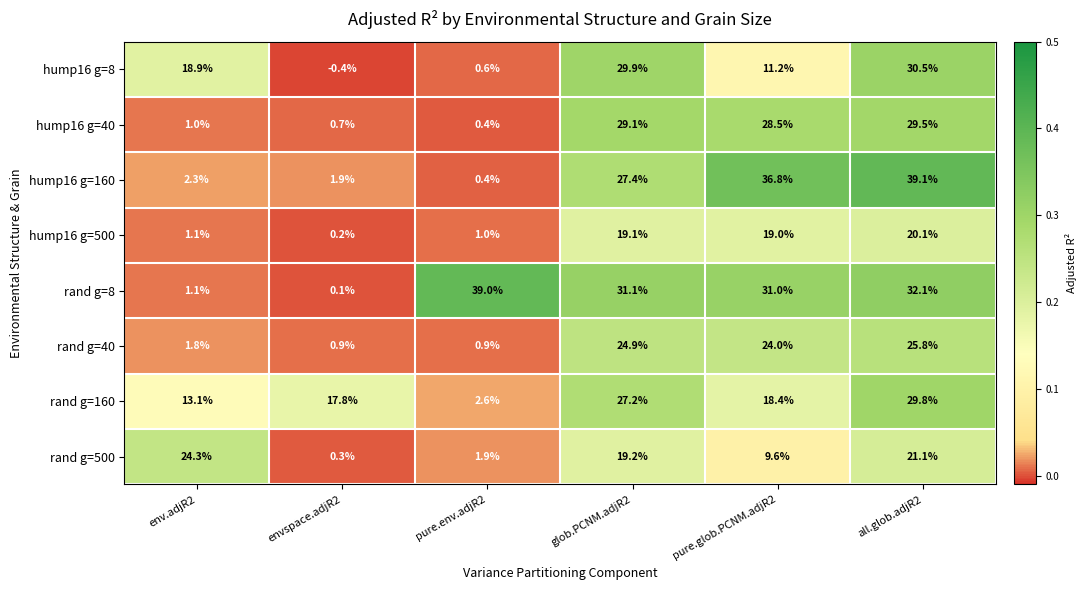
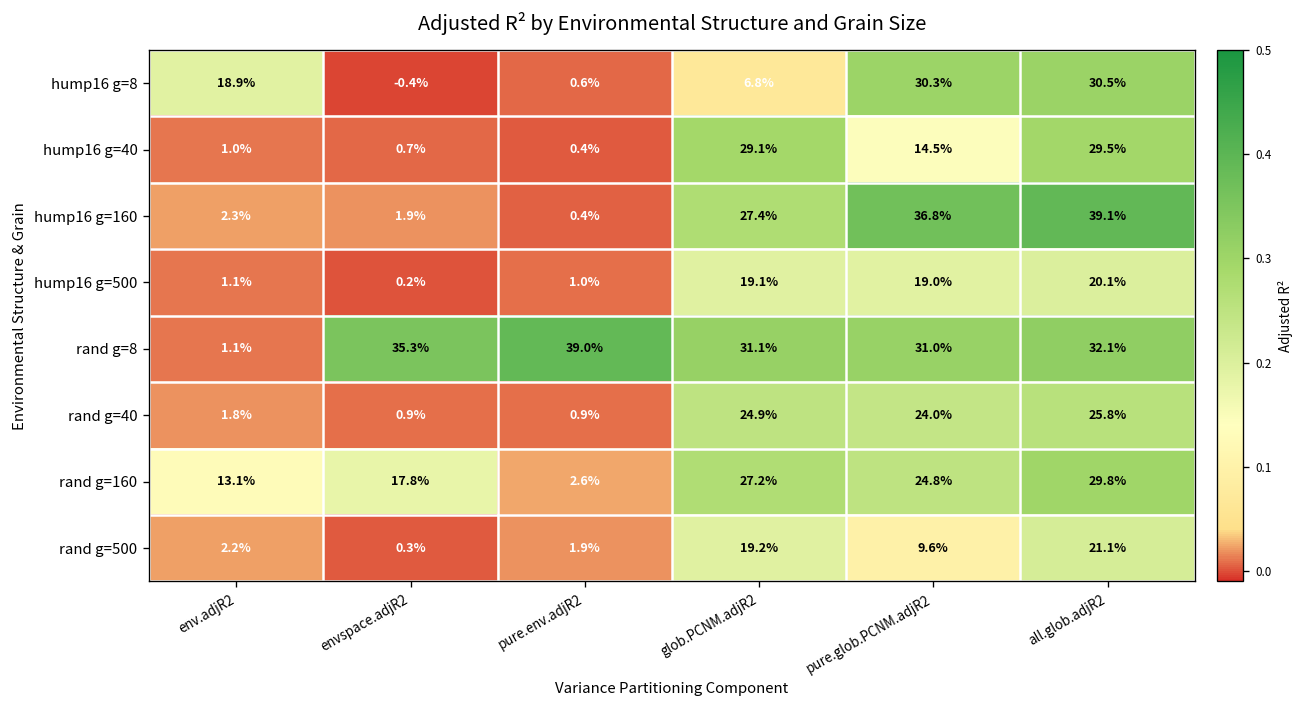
  {
    "hump16 g=8": {
      "env.adjR2": "18.9%",
      "envspace.adjR2": "-0.4%",
      "pure.env.adjR2": "0.6%",
-     "glob.PCNM.adjR2": "29.9%",
-     "pure.glob.PCNM.adjR2": "11.2%",
+     "glob.PCNM.adjR2": "6.8%",
+     "pure.glob.PCNM.adjR2": "30.3%",
      "all.glob.adjR2": "30.5%"
    },
    "hump16 g=40": {
      "env.adjR2": "1.0%",
      "envspace.adjR2": "0.7%",
      "pure.env.adjR2": "0.4%",
      "glob.PCNM.adjR2": "29.1%",
-     "pure.glob.PCNM.adjR2": "28.5%",
+     "pure.glob.PCNM.adjR2": "14.5%",
      "all.glob.adjR2": "29.5%"
    },
    "hump16 g=160": {
      "env.adjR2": "2.3%",
      "envspace.adjR2": "1.9%",
      "pure.env.adjR2": "0.4%",
      "glob.PCNM.adjR2": "27.4%",
      "pure.glob.PCNM.adjR2": "36.8%",
      "all.glob.adjR2": "39.1%"
    },
    "hump16 g=500": {
      "env.adjR2": "1.1%",
      "envspace.adjR2": "0.2%",
      "pure.env.adjR2": "1.0%",
      "glob.PCNM.adjR2": "19.1%",
      "pure.glob.PCNM.adjR2": "19.0%",
      "all.glob.adjR2": "20.1%"
    },
    "rand g=8": {
      "env.adjR2": "1.1%",
-     "envspace.adjR2": "0.1%",
+     "envspace.adjR2": "35.3%",
      "pure.env.adjR2": "39.0%",
      "glob.PCNM.adjR2": "31.1%",
      "pure.glob.PCNM.adjR2": "31.0%",
      "all.glob.adjR2": "32.1%"
    },
    "rand g=40": {
      "env.adjR2": "1.8%",
      "envspace.adjR2": "0.9%",
      "pure.env.adjR2": "0.9%",
      "glob.PCNM.adjR2": "24.9%",
      "pure.glob.PCNM.adjR2": "24.0%",
      "all.glob.adjR2": "25.8%"
    },
    "rand g=160": {
      "env.adjR2": "13.1%",
      "envspace.adjR2": "17.8%",
      "pure.env.adjR2": "2.6%",
      "glob.PCNM.adjR2": "27.2%",
-     "pure.glob.PCNM.adjR2": "18.4%",
+     "pure.glob.PCNM.adjR2": "24.8%",
      "all.glob.adjR2": "29.8%"
    },
    "rand g=500": {
-     "env.adjR2": "24.3%",
+     "env.adjR2": "2.2%",
      "envspace.adjR2": "0.3%",
      "pure.env.adjR2": "1.9%",
      "glob.PCNM.adjR2": "19.2%",
      "pure.glob.PCNM.adjR2": "9.6%",
      "all.glob.adjR2": "21.1%"
    }
  }
